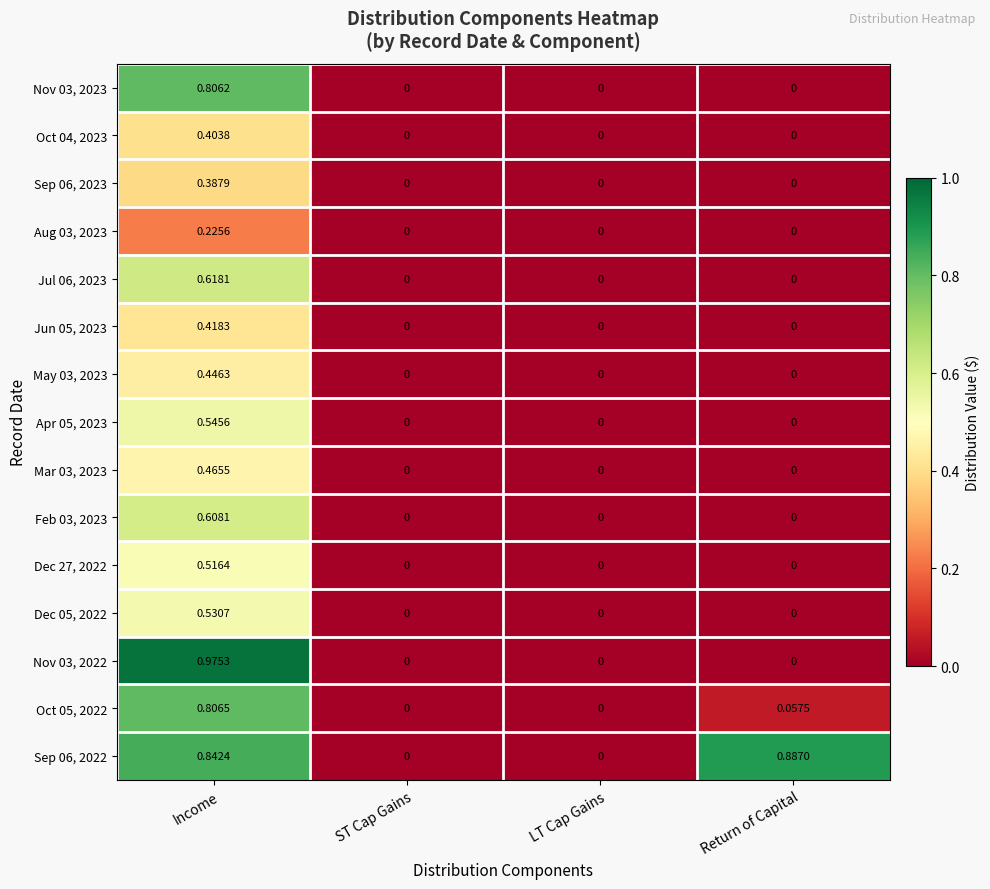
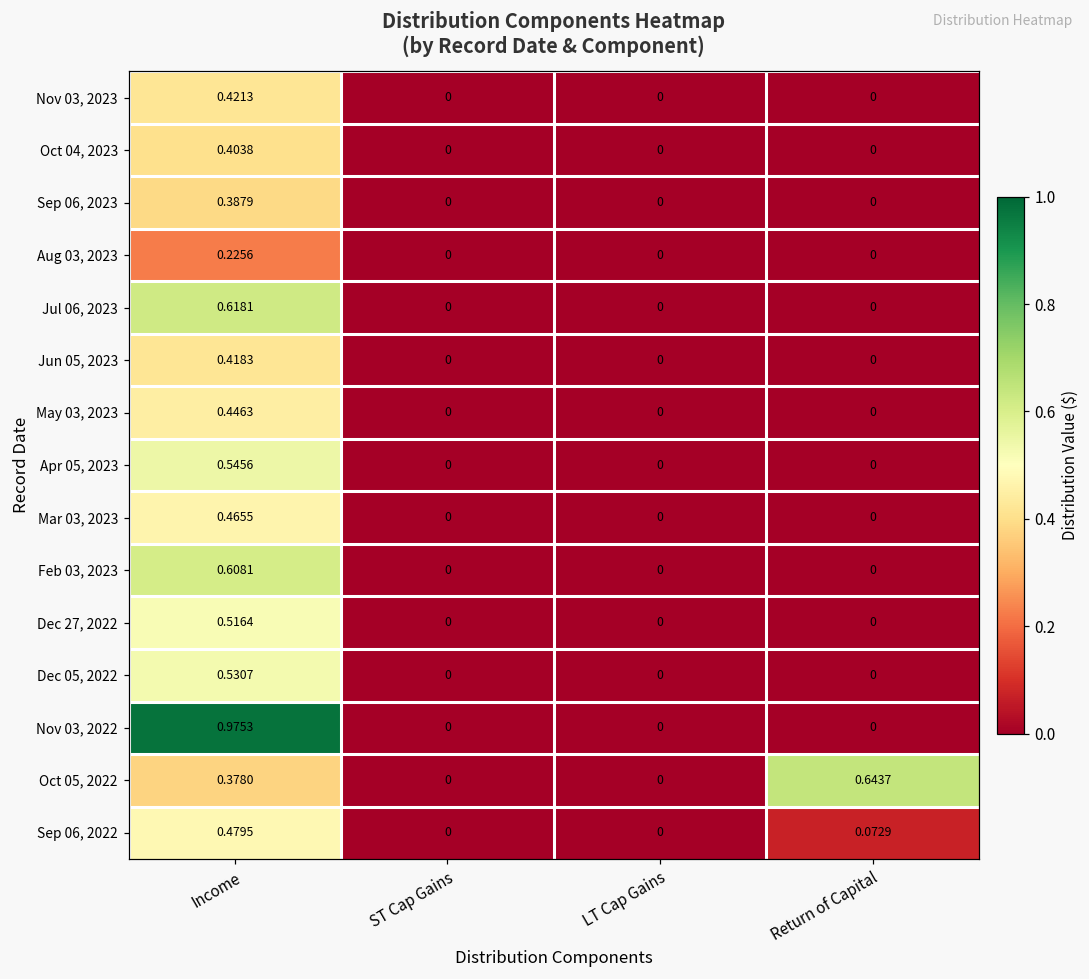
  {
    "Nov 03, 2023": {
-     "Income": 0.8062,
+     "Income": 0.4213,
      "ST Cap Gains": 0,
      "LT Cap Gains": 0,
      "Return of Capital": 0
    },
    "Oct 04, 2023": {
      "Income": 0.4038,
      "ST Cap Gains": 0,
      "LT Cap Gains": 0,
      "Return of Capital": 0
    },
    "Sep 06, 2023": {
      "Income": 0.3879,
      "ST Cap Gains": 0,
      "LT Cap Gains": 0,
      "Return of Capital": 0
    },
    "Aug 03, 2023": {
      "Income": 0.2256,
      "ST Cap Gains": 0,
      "LT Cap Gains": 0,
      "Return of Capital": 0
    },
    "Jul 06, 2023": {
      "Income": 0.6181,
      "ST Cap Gains": 0,
      "LT Cap Gains": 0,
      "Return of Capital": 0
    },
    "Jun 05, 2023": {
      "Income": 0.4183,
      "ST Cap Gains": 0,
      "LT Cap Gains": 0,
      "Return of Capital": 0
    },
    "May 03, 2023": {
      "Income": 0.4463,
      "ST Cap Gains": 0,
      "LT Cap Gains": 0,
      "Return of Capital": 0
    },
    "Apr 05, 2023": {
      "Income": 0.5456,
      "ST Cap Gains": 0,
      "LT Cap Gains": 0,
      "Return of Capital": 0
    },
    "Mar 03, 2023": {
      "Income": 0.4655,
      "ST Cap Gains": 0,
      "LT Cap Gains": 0,
      "Return of Capital": 0
    },
    "Feb 03, 2023": {
      "Income": 0.6081,
      "ST Cap Gains": 0,
      "LT Cap Gains": 0,
      "Return of Capital": 0
    },
    "Dec 27, 2022": {
      "Income": 0.5164,
      "ST Cap Gains": 0,
      "LT Cap Gains": 0,
      "Return of Capital": 0
    },
    "Dec 05, 2022": {
      "Income": 0.5307,
      "ST Cap Gains": 0,
      "LT Cap Gains": 0,
      "Return of Capital": 0
    },
    "Nov 03, 2022": {
      "Income": 0.9753,
      "ST Cap Gains": 0,
      "LT Cap Gains": 0,
      "Return of Capital": 0
    },
    "Oct 05, 2022": {
-     "Income": 0.8065,
+     "Income": 0.3780,
      "ST Cap Gains": 0,
      "LT Cap Gains": 0,
-     "Return of Capital": 0.0575
+     "Return of Capital": 0.6437
    },
    "Sep 06, 2022": {
-     "Income": 0.8424,
+     "Income": 0.4795,
      "ST Cap Gains": 0,
      "LT Cap Gains": 0,
-     "Return of Capital": 0.8870
+     "Return of Capital": 0.0729
    }
  }
